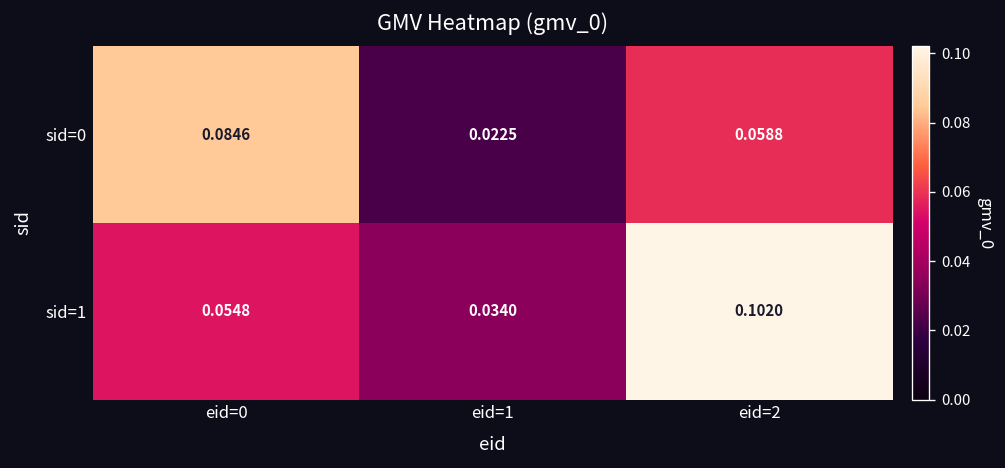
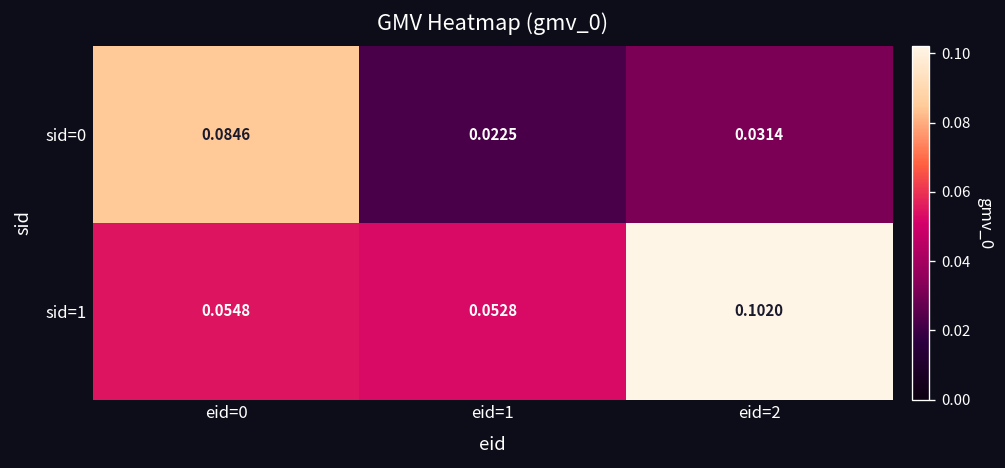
  {
    "sid=0": {
      "eid=0": 0.0846,
      "eid=1": 0.0225,
-     "eid=2": 0.0588
+     "eid=2": 0.0314
    },
    "sid=1": {
      "eid=0": 0.0548,
-     "eid=1": 0.0340,
+     "eid=1": 0.0528,
      "eid=2": 0.1020
    }
  }
